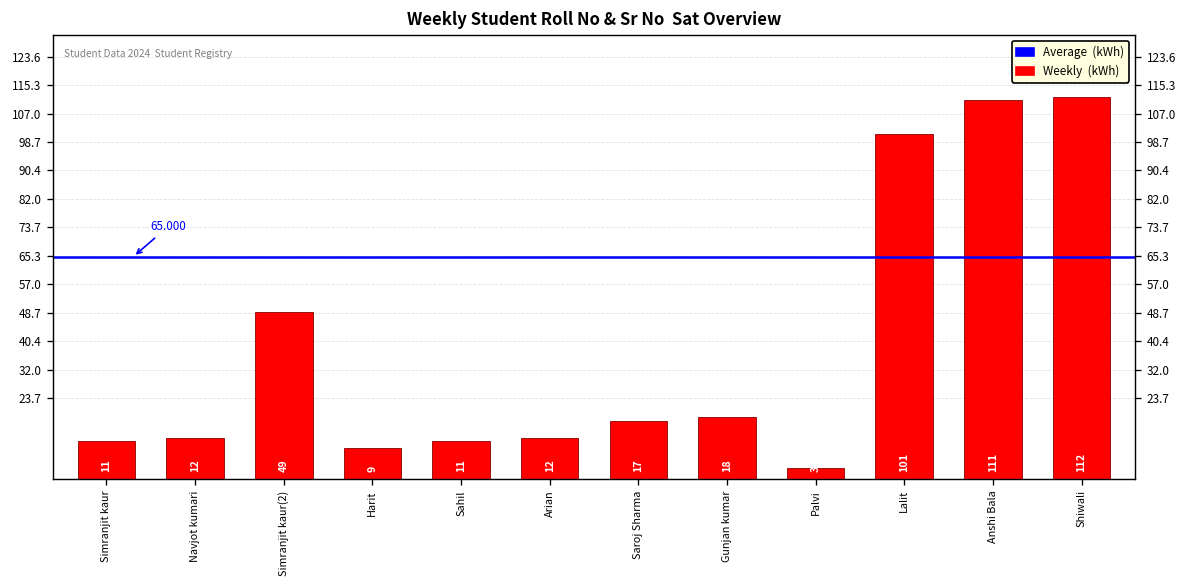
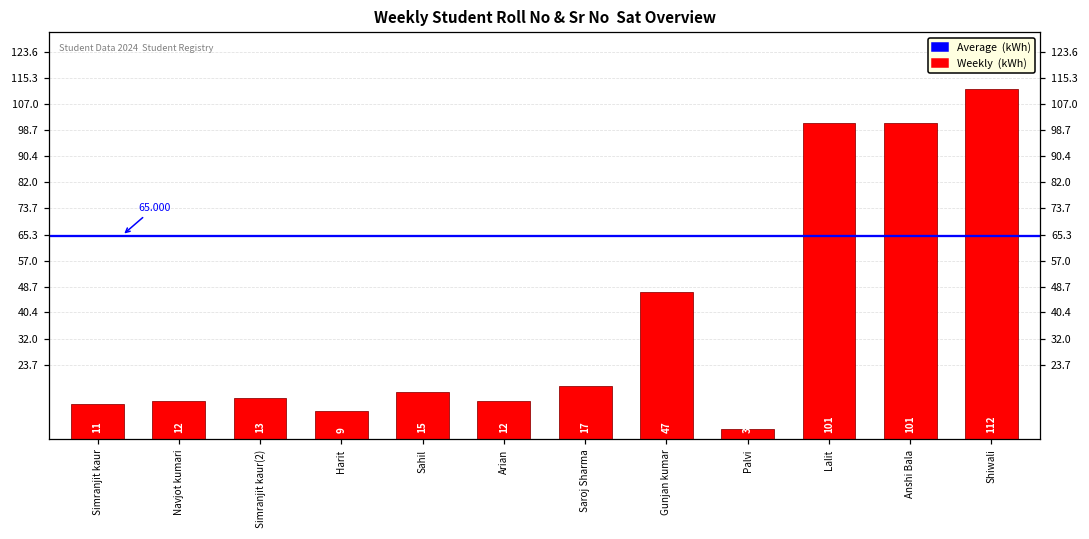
  {
    "Simranjit kaur": 11,
    "Navjot kumari": 12,
-   "Simranjit kaur(2)": 49,
+   "Simranjit kaur(2)": 13,
    "Harit": 9,
-   "Sahil": 11,
+   "Sahil": 15,
    "Arian": 12,
    "Saroj Sharma": 17,
-   "Gunjan kumar": 18,
+   "Gunjan kumar": 47,
    "Palvi": 3,
    "Lalit": 101,
-   "Anshi Bala": 111,
+   "Anshi Bala": 101,
    "Shiwali": 112
  }
